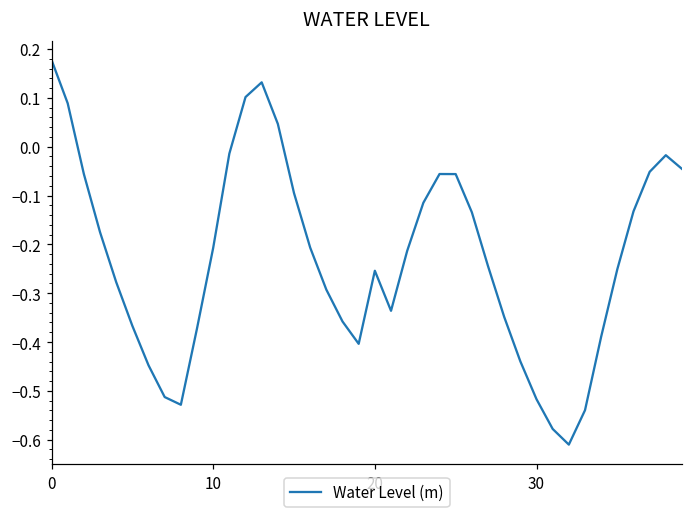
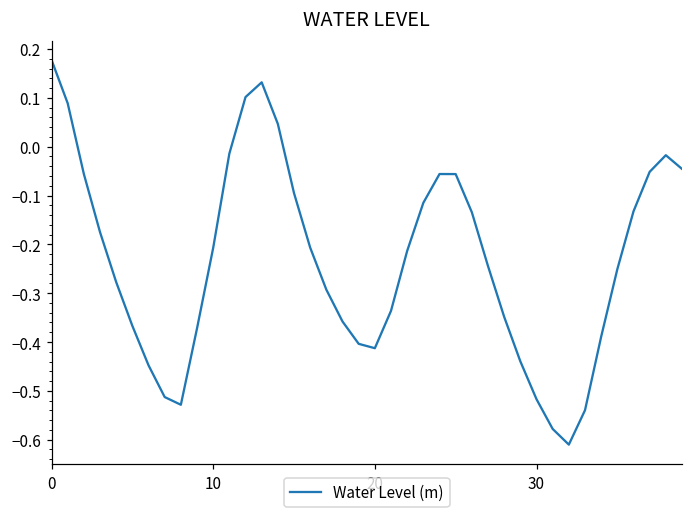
  {
    "0": 0.18,
    "10": -0.21,
-   "20": -0.25,
+   "20": -0.41,
    "30": -0.52
  }
